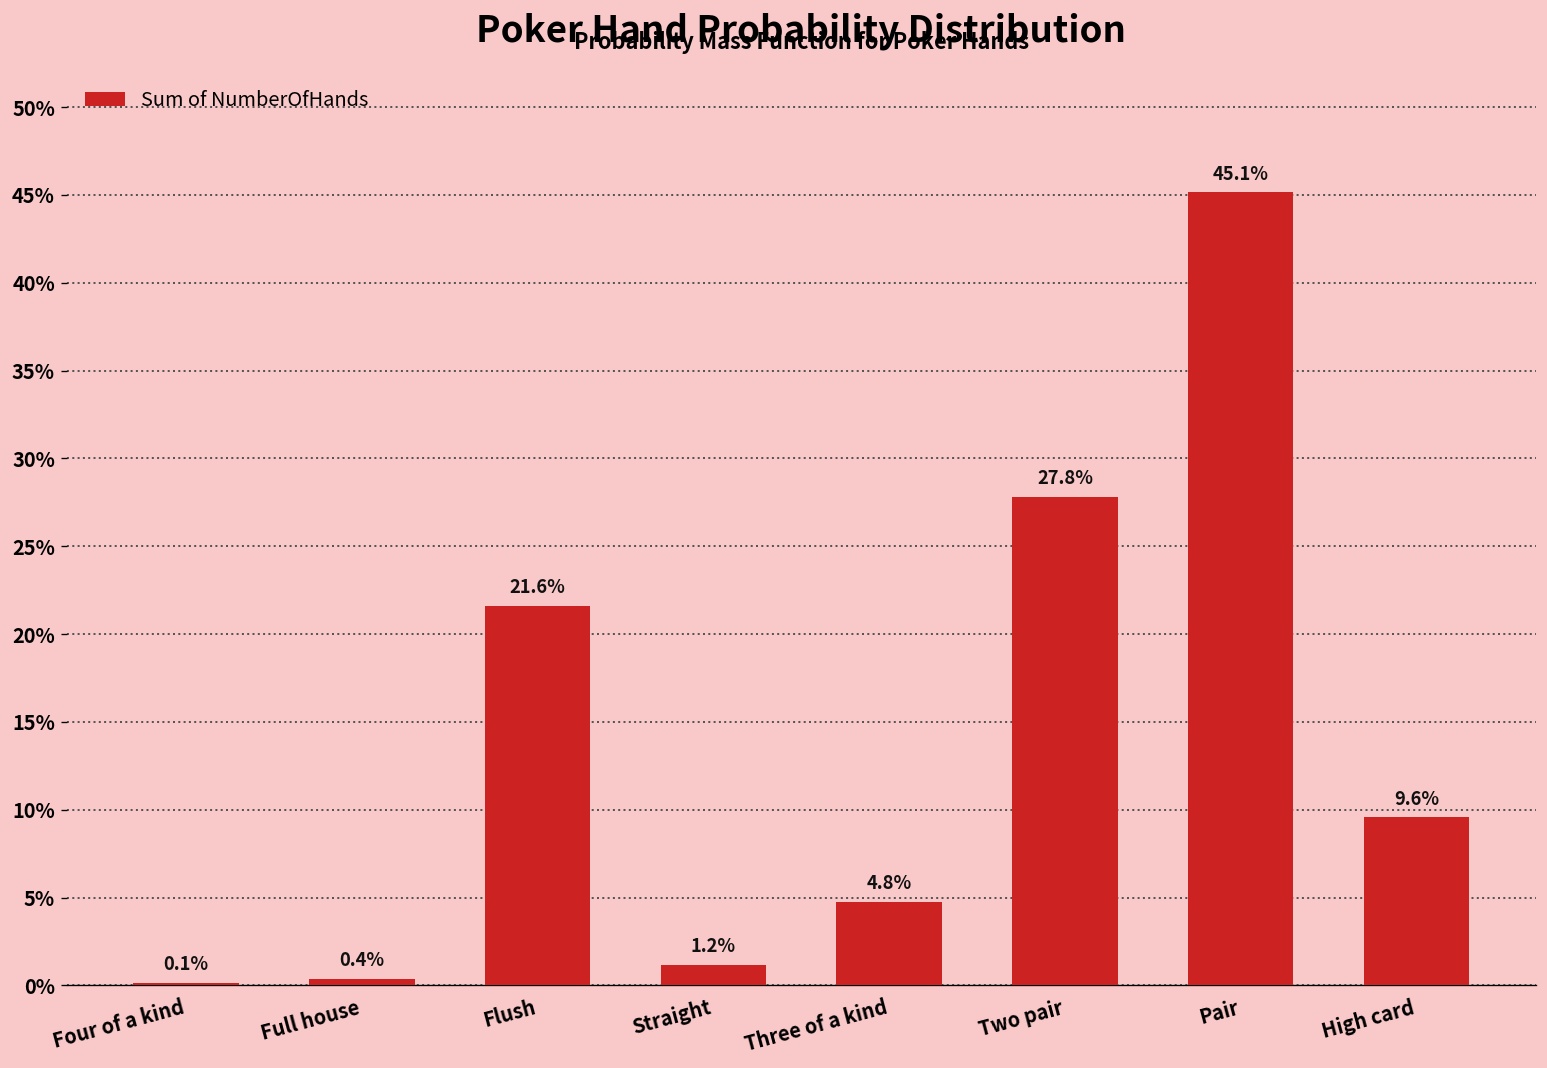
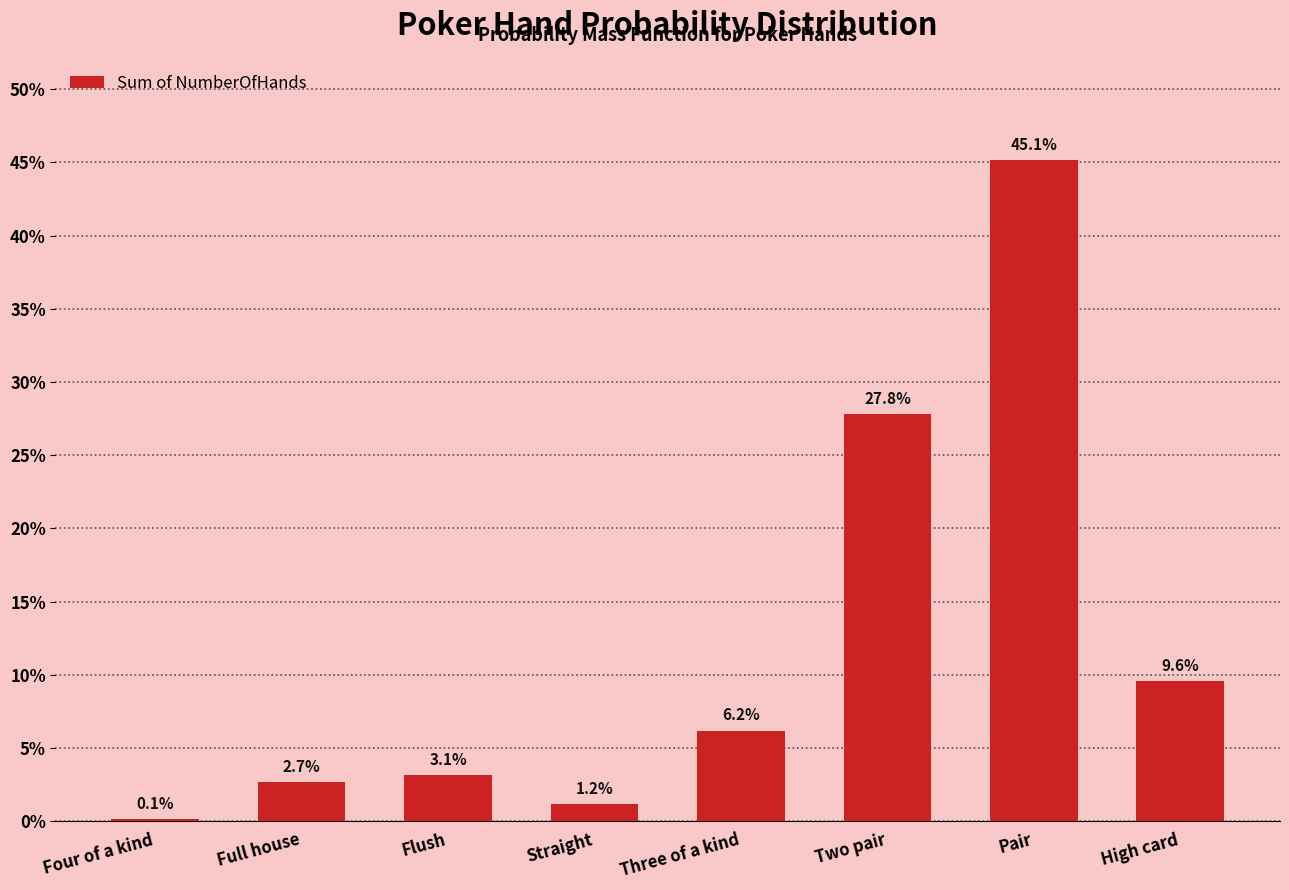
  {
    "Four of a kind": "0.1%",
-   "Full house": "0.4%",
-   "Flush": "21.6%",
+   "Full house": "2.7%",
+   "Flush": "3.1%",
    "Straight": "1.2%",
-   "Three of a kind": "4.8%",
+   "Three of a kind": "6.2%",
    "Two pair": "27.8%",
    "Pair": "45.1%",
    "High card": "9.6%"
  }
